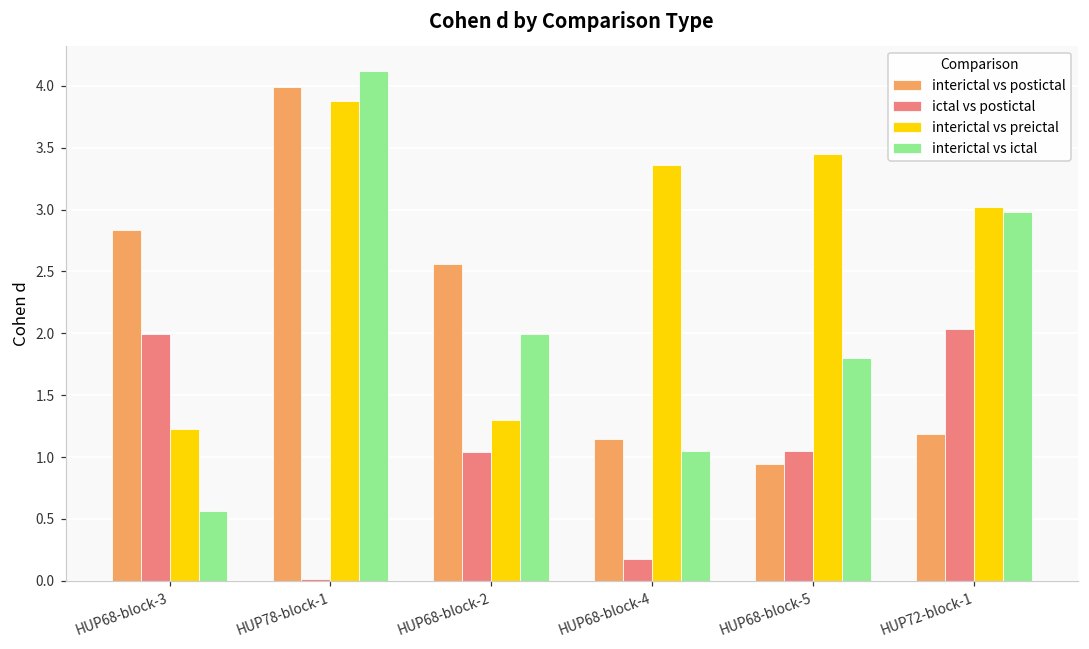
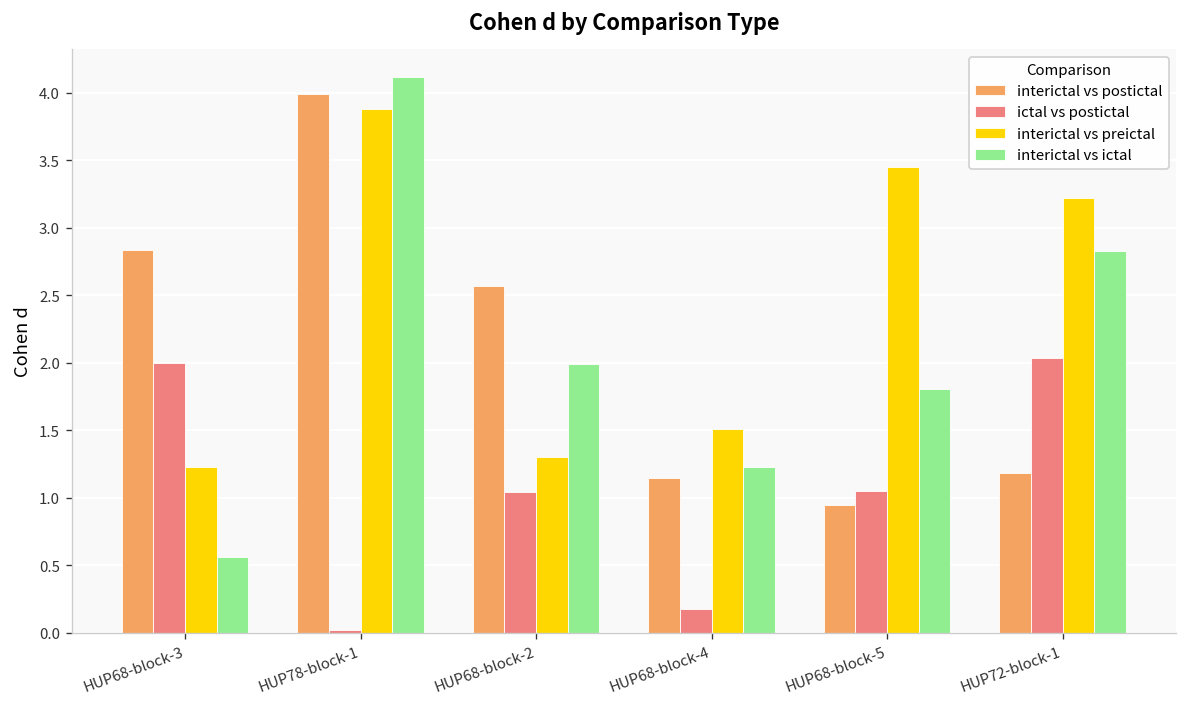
  {
    "interictal vs preictal": {
      "HUP68-block-3": 1.22,
      "HUP78-block-1": 3.88,
      "HUP68-block-2": 1.30,
-     "HUP68-block-4": 3.36,
+     "HUP68-block-4": 1.51,
      "HUP68-block-5": 3.45,
-     "HUP72-block-1": 3.02
+     "HUP72-block-1": 3.22
    },
    "interictal vs ictal": {
      "HUP68-block-3": 0.56,
      "HUP78-block-1": 4.12,
      "HUP68-block-2": 1.99,
-     "HUP68-block-4": 1.05,
+     "HUP68-block-4": 1.23,
      "HUP68-block-5": 1.80,
-     "HUP72-block-1": 2.98
+     "HUP72-block-1": 2.83
    }
  }
